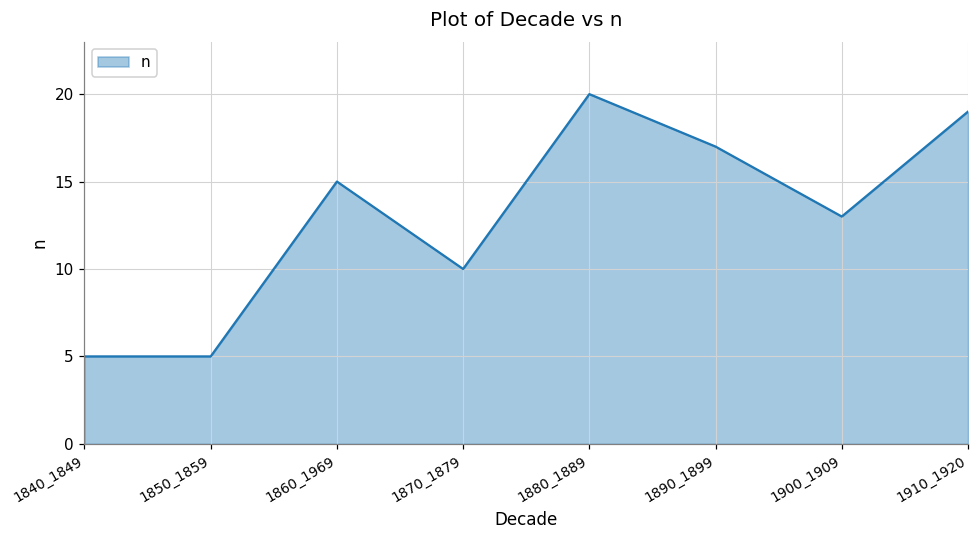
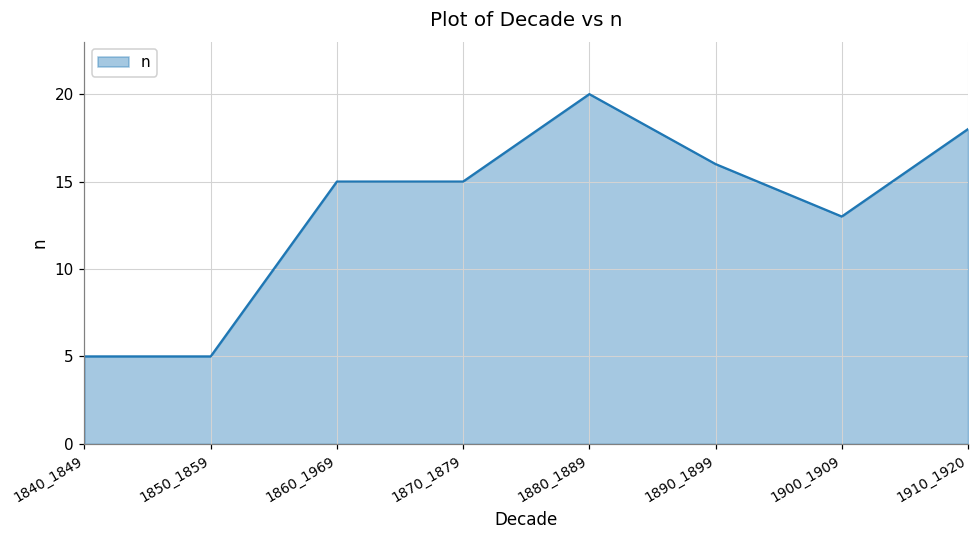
  {
    "1840_1849": 5,
    "1850_1859": 5,
    "1860_1969": 15,
-   "1870_1879": 10,
+   "1870_1879": 15,
    "1880_1889": 20,
-   "1890_1899": 17,
+   "1890_1899": 16,
    "1900_1909": 13,
-   "1910_1920": 19
+   "1910_1920": 18
  }
